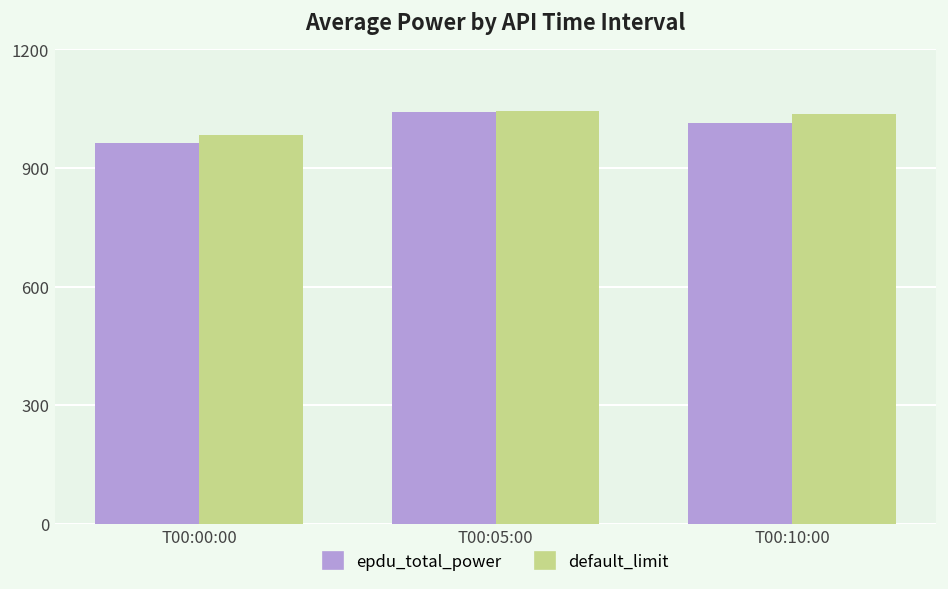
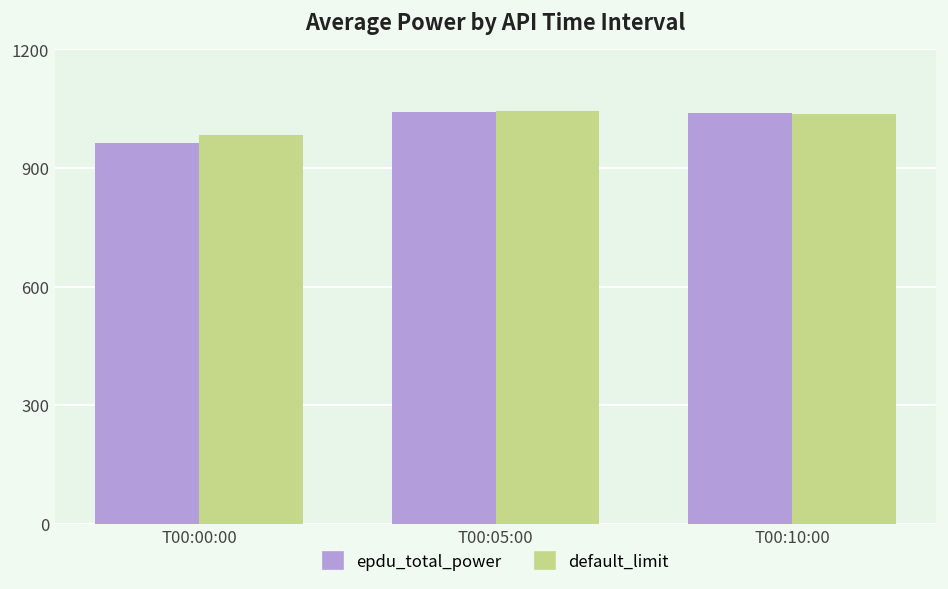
  {
    "epdu_total_power": {
      "T00:00:00": 960,
      "T00:05:00": 1040,
-     "T00:10:00": 1010
+     "T00:10:00": 1040
    },
    "default_limit": {
      "T00:00:00": 980,
      "T00:05:00": 1040,
      "T00:10:00": 1040
    }
  }
